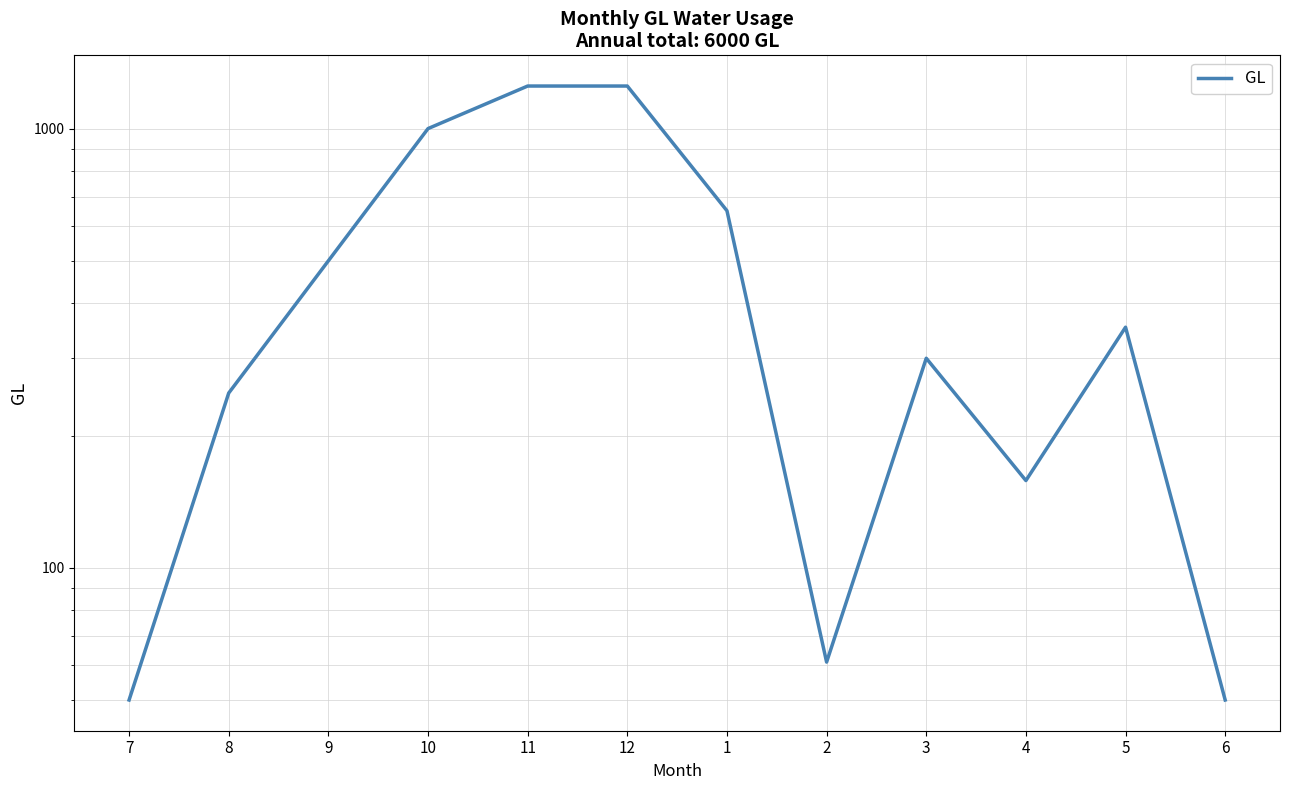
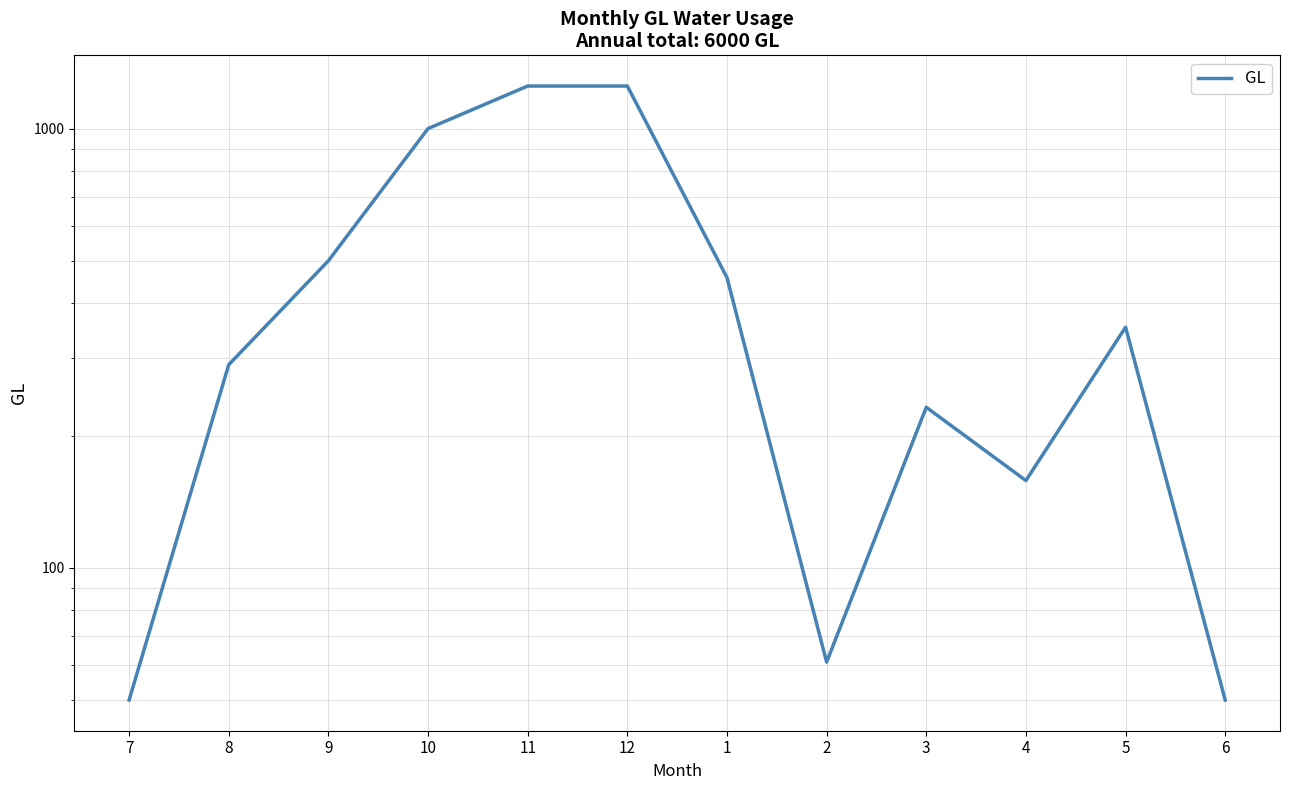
  {
    "7": 50,
-   "8": 250,
+   "8": 290,
    "9": 500,
    "10": 1000,
    "11": 1250,
    "12": 1250,
-   "1": 650,
+   "1": 460,
    "2": 61,
-   "3": 300,
+   "3": 230,
    "4": 158,
    "5": 350,
    "6": 50
  }
